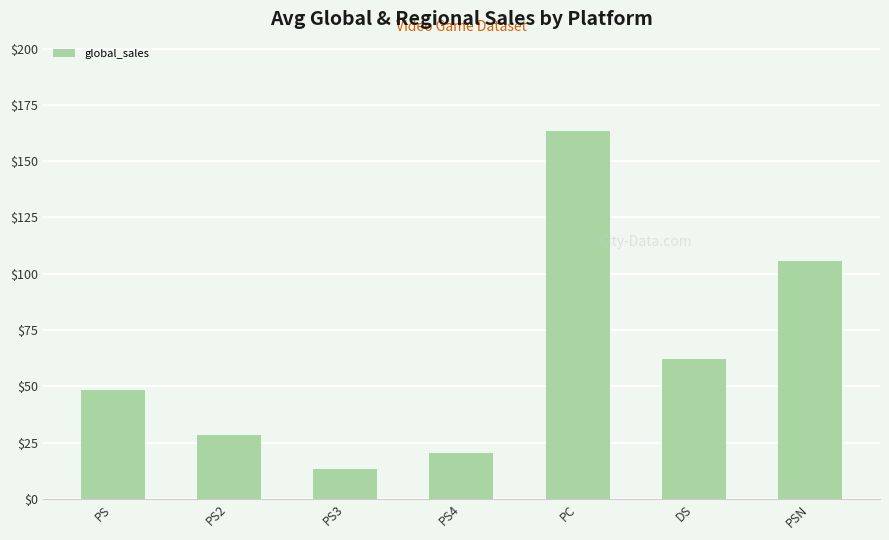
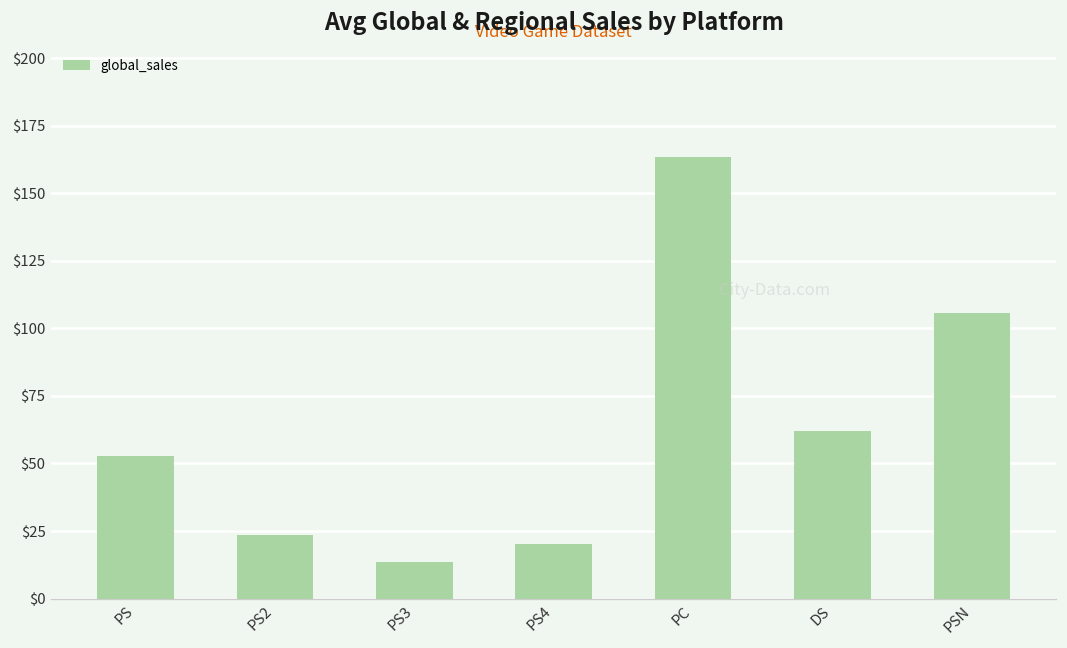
  {
-   "PS": "$48",
-   "PS2": "$28",
+   "PS": "$53",
+   "PS2": "$24",
    "PS3": "$13",
    "PS4": "$20",
    "PC": "$163",
    "DS": "$62",
    "PSN": "$106"
  }
